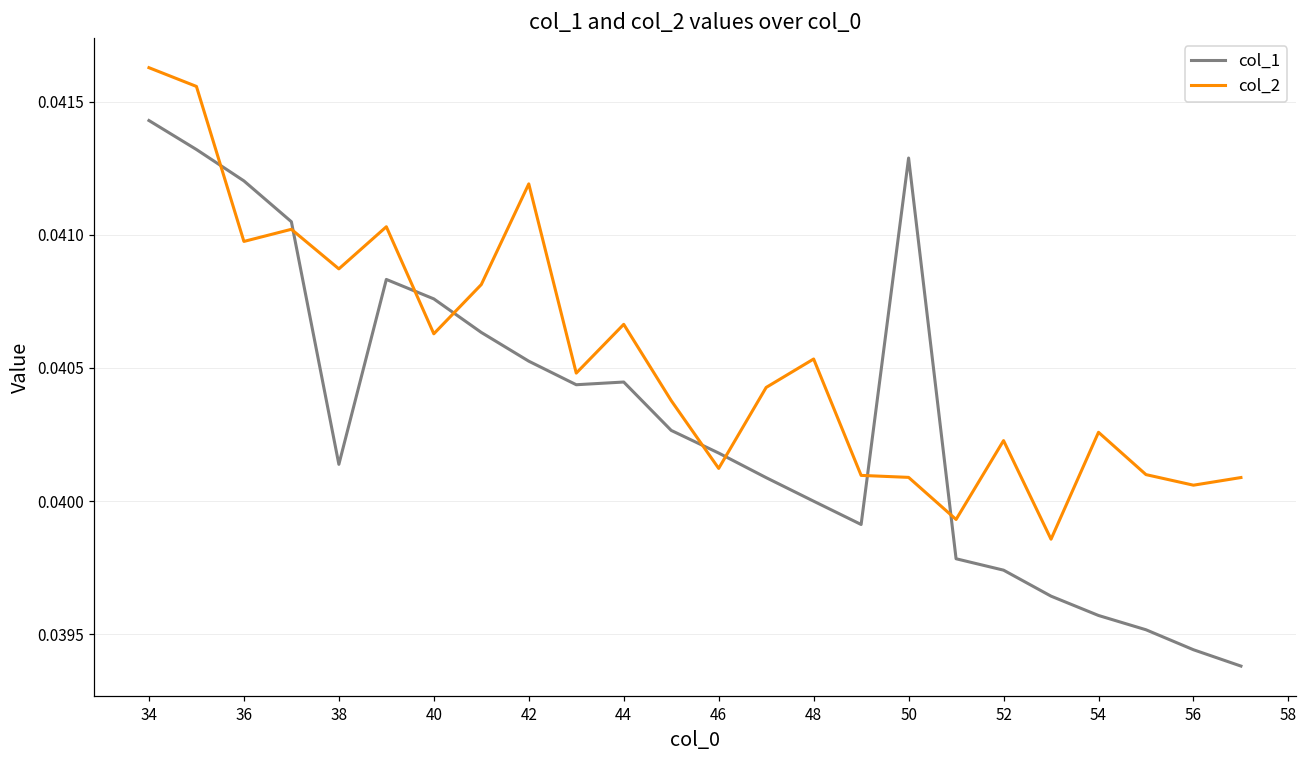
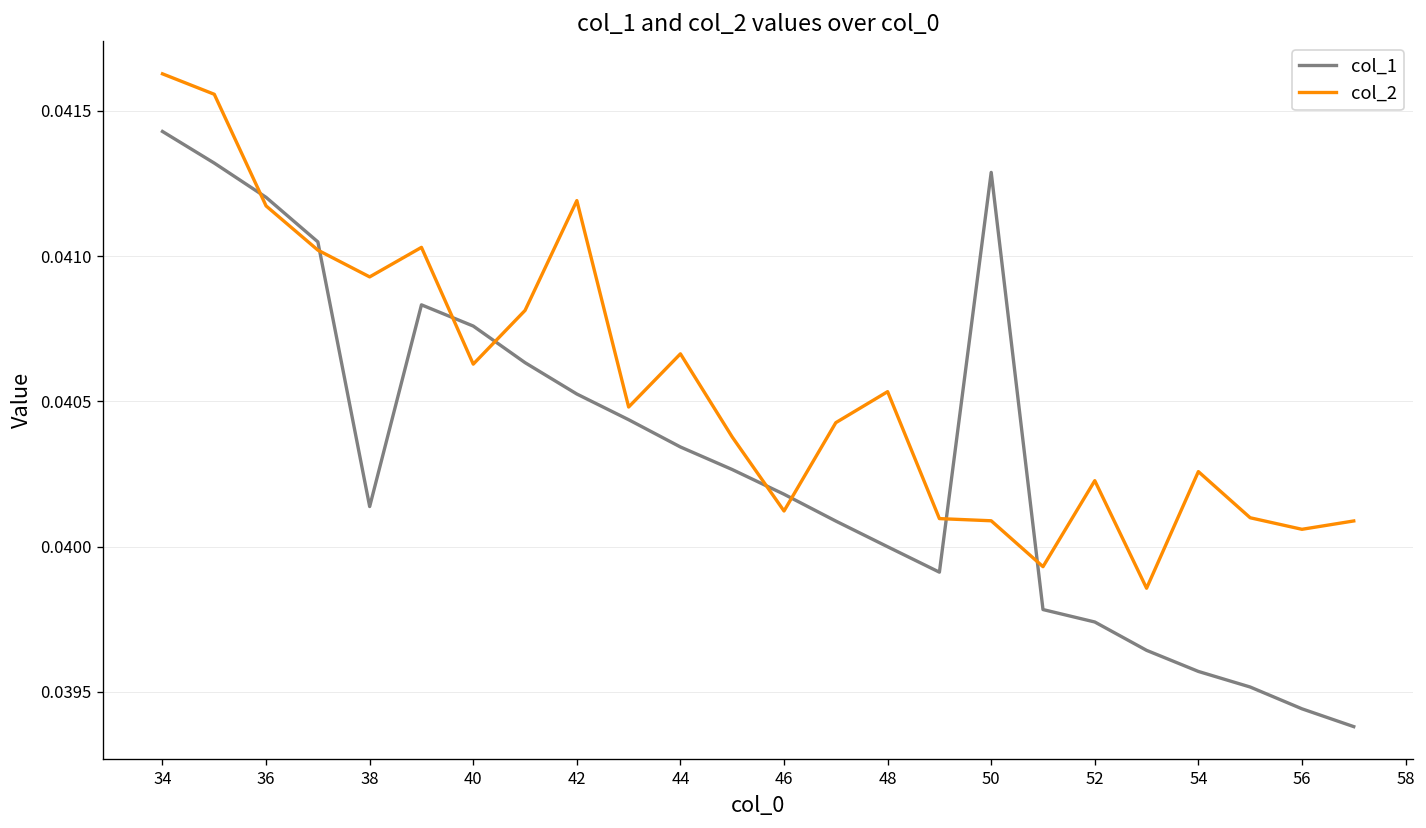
  {
    "col_1": {
      "34": 0.04143,
      "36": 0.04120,
      "38": 0.04014,
      "40": 0.04076,
      "42": 0.04053,
-     "44": 0.04045,
+     "44": 0.04034,
      "46": 0.04018,
      "48": 0.04000,
      "50": 0.04129,
      "52": 0.03974,
      "54": 0.03957,
      "56": 0.03944
    },
    "col_2": {
      "34": 0.04163,
-     "36": 0.04098,
-     "38": 0.04087,
+     "36": 0.04117,
+     "38": 0.04093,
      "40": 0.04063,
      "42": 0.04119,
      "44": 0.04066,
      "46": 0.04012,
      "48": 0.04053,
      "50": 0.04009,
      "52": 0.04023,
      "54": 0.04026,
      "56": 0.04006
    }
  }
